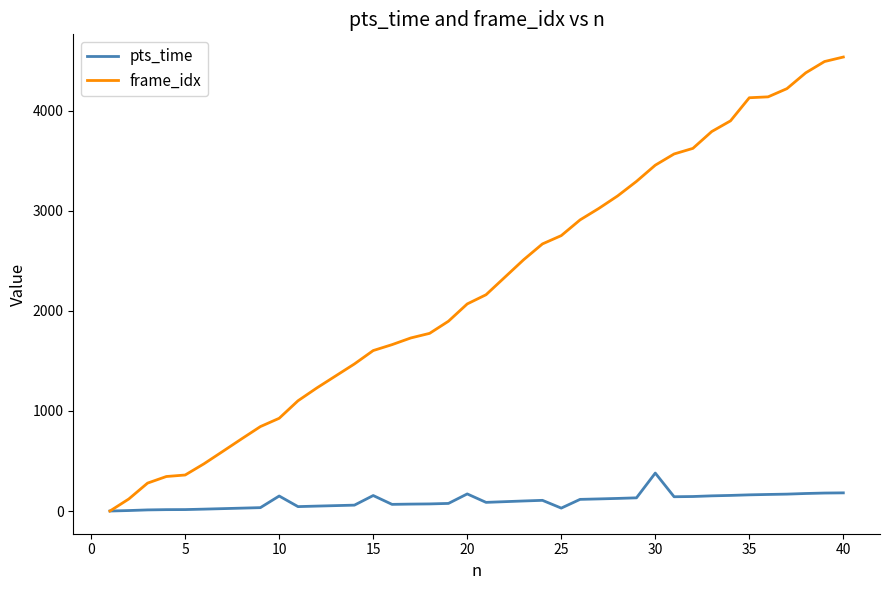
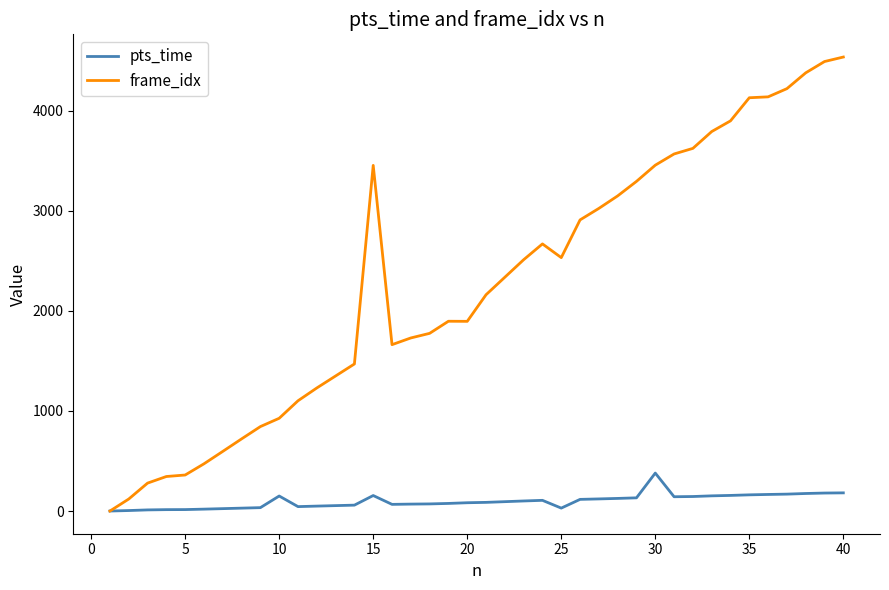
  {
    "pts_time": {
      "5": 10,
      "10": 150,
      "15": 150,
-     "20": 170,
+     "20": 80,
      "25": 30,
      "30": 380,
      "35": 160,
      "40": 180
    },
    "frame_idx": {
      "5": 360,
      "10": 930,
-     "15": 1600,
-     "20": 2070,
-     "25": 2750,
+     "15": 3460,
+     "20": 1900,
+     "25": 2530,
      "30": 3460,
      "35": 4130,
      "40": 4540
    }
  }
